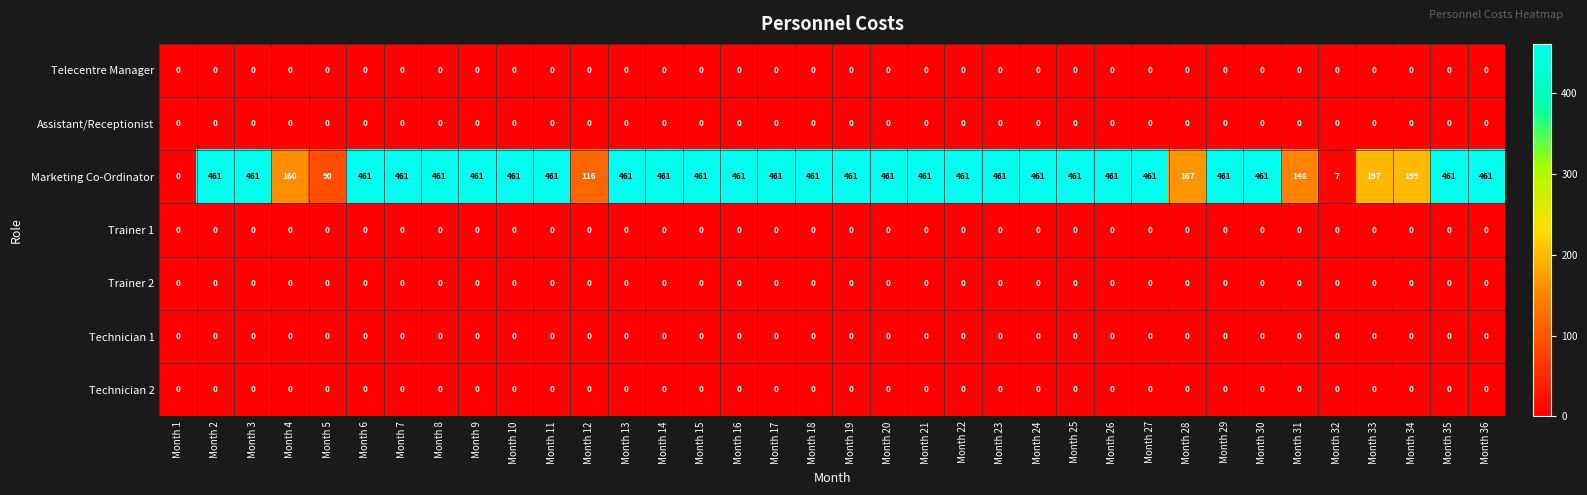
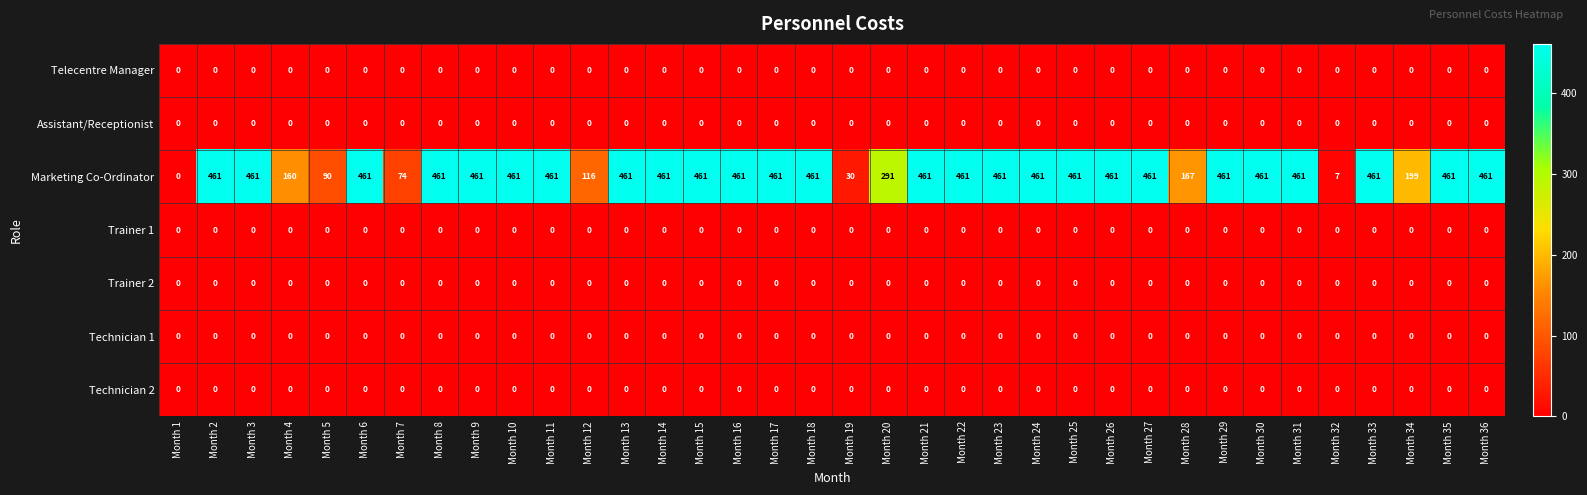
  {
    "Marketing Co-Ordinator": {
      "Month 1": 0,
      "Month 2": 461,
      "Month 3": 461,
      "Month 4": 160,
      "Month 5": 90,
      "Month 6": 461,
-     "Month 7": 461,
+     "Month 7": 74,
      "Month 8": 461,
      "Month 9": 461,
      "Month 10": 461,
      "Month 11": 461,
      "Month 12": 116,
      "Month 13": 461,
      "Month 14": 461,
      "Month 15": 461,
      "Month 16": 461,
      "Month 17": 461,
      "Month 18": 461,
-     "Month 19": 461,
-     "Month 20": 461,
+     "Month 19": 30,
+     "Month 20": 291,
      "Month 21": 461,
      "Month 22": 461,
      "Month 23": 461,
      "Month 24": 461,
      "Month 25": 461,
      "Month 26": 461,
      "Month 27": 461,
      "Month 28": 167,
      "Month 29": 461,
      "Month 30": 461,
-     "Month 31": 148,
+     "Month 31": 461,
      "Month 32": 7,
-     "Month 33": 197,
+     "Month 33": 461,
      "Month 34": 199,
      "Month 35": 461,
      "Month 36": 461
    }
  }
